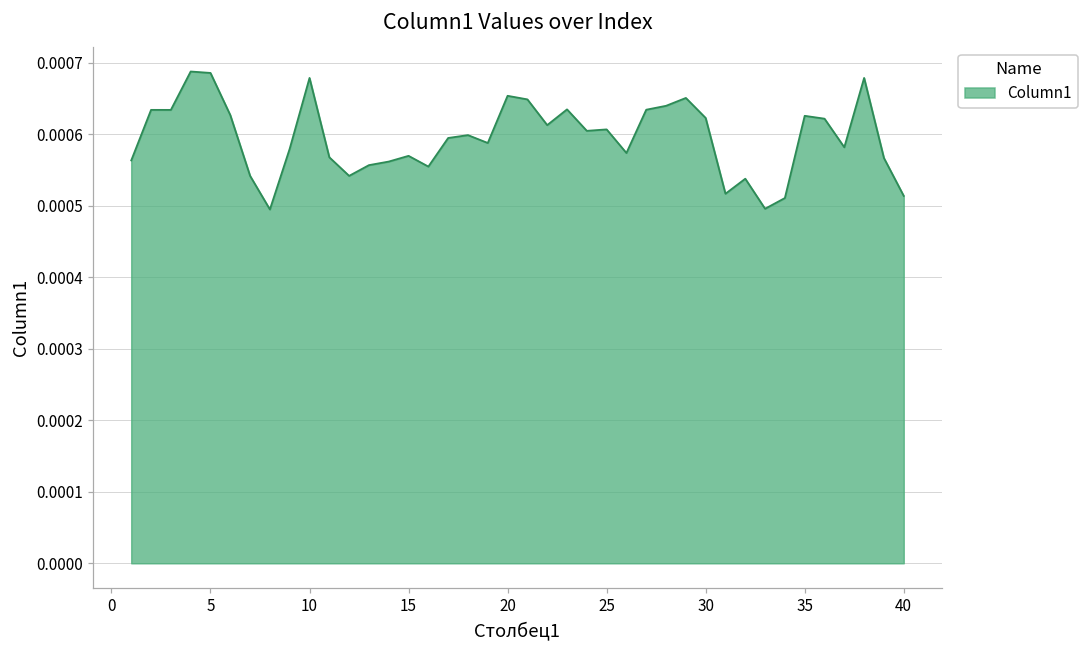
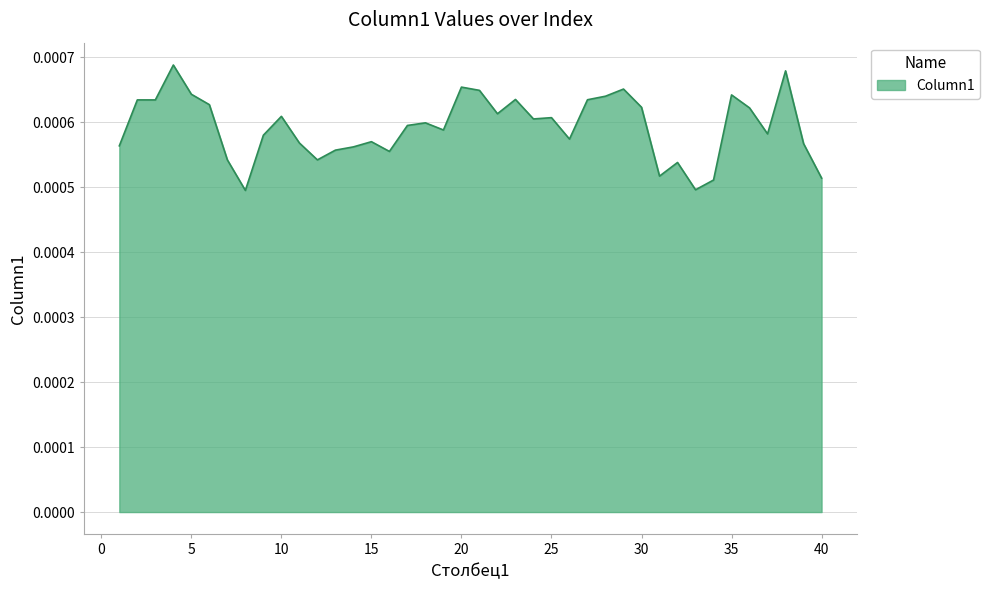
  {
-   "5": 0.00069,
-   "10": 0.00068,
+   "5": 0.00064,
+   "10": 0.00061,
    "15": 0.00057,
    "20": 0.00065,
    "25": 0.00061,
    "30": 0.00062,
-   "35": 0.00063,
+   "35": 0.00064,
    "40": 0.00051
  }
